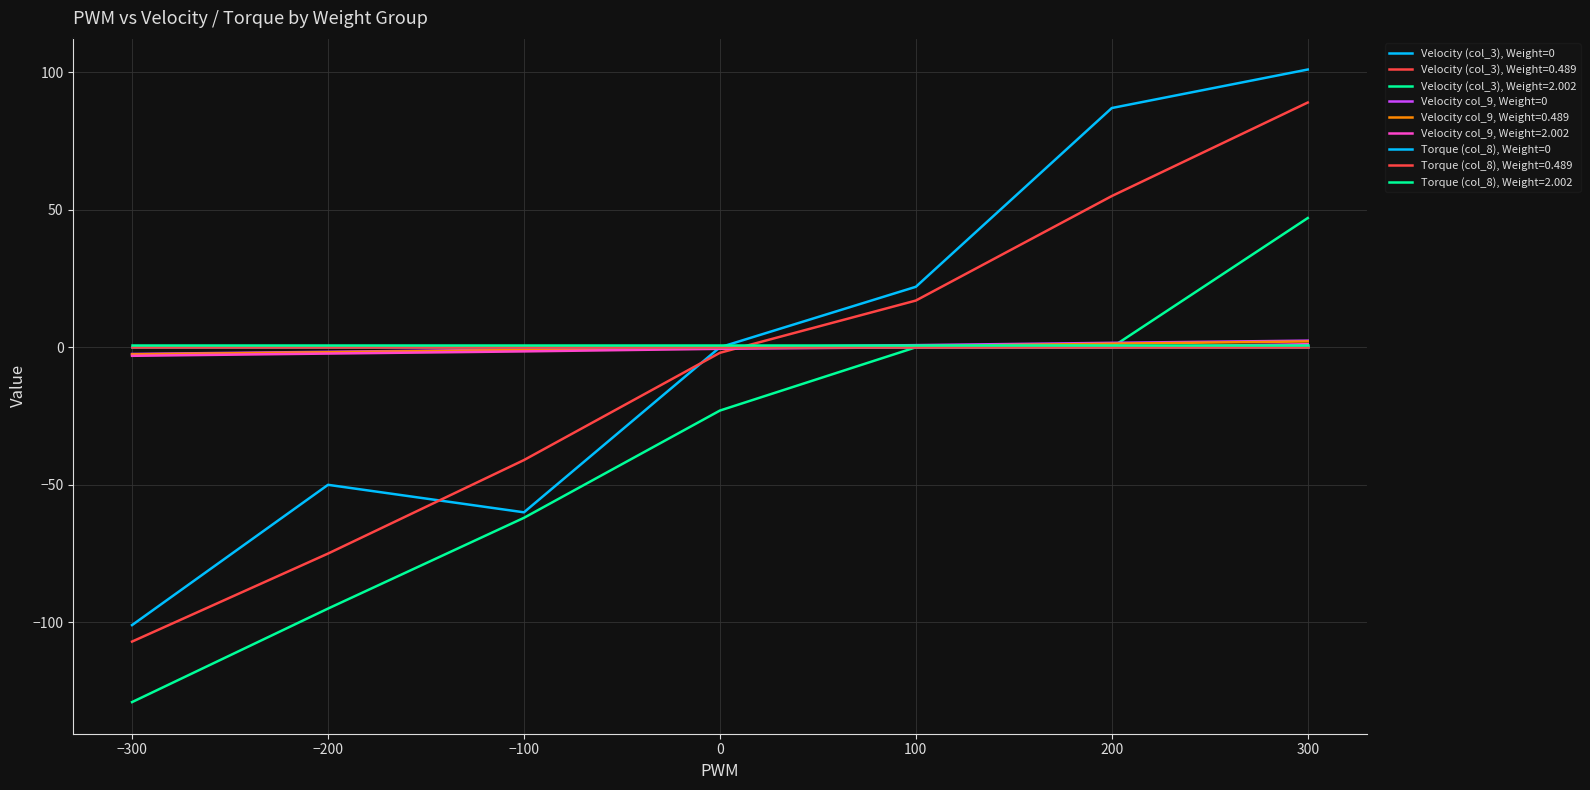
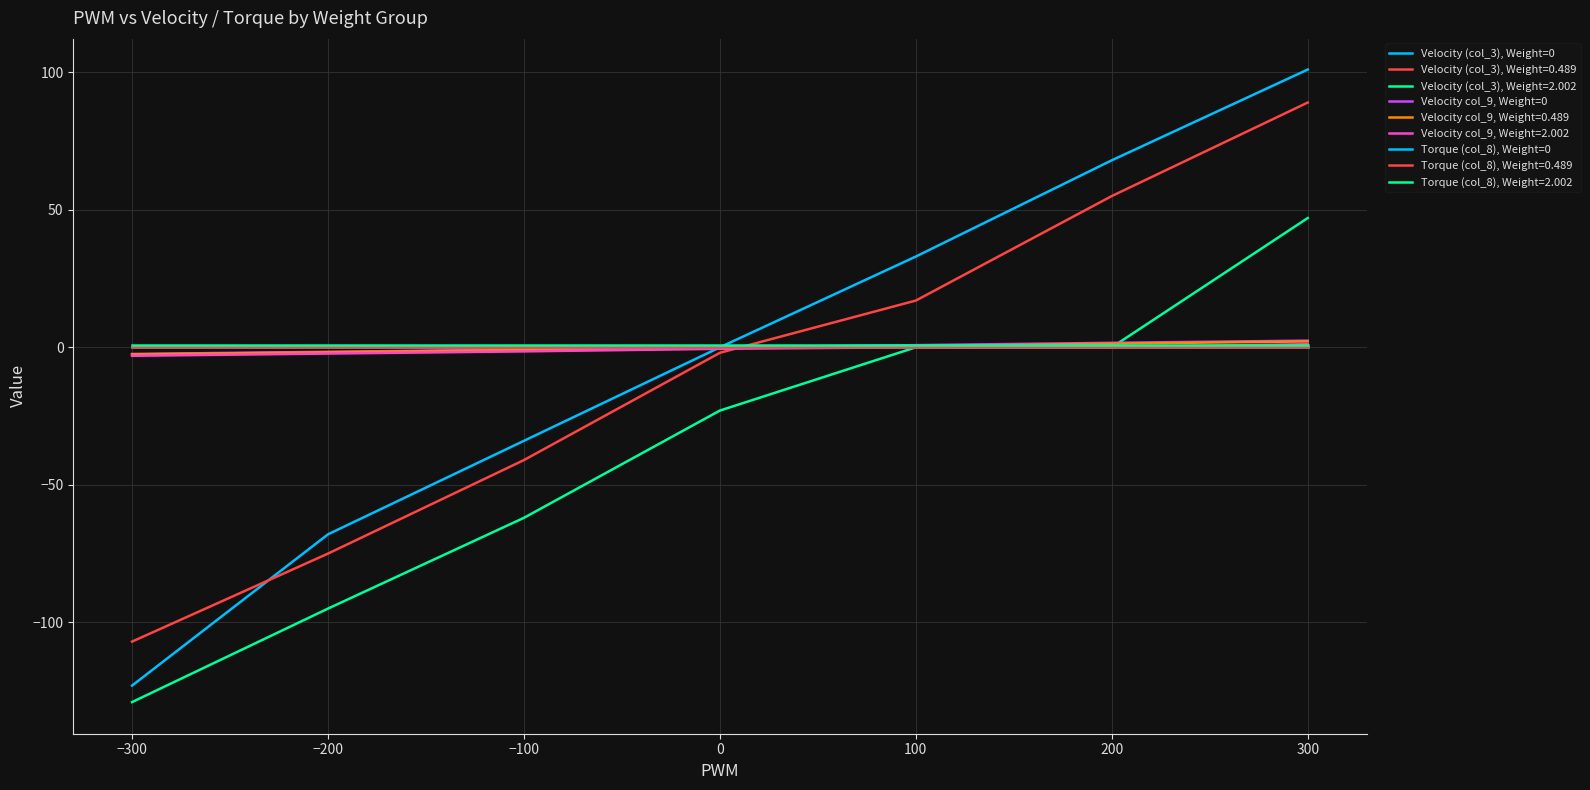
  {
    "Velocity (col_3), Weight=0": {
-     "−300": -101,
-     "−200": -50,
-     "−100": -60,
-     "100": 22,
-     "200": 87,
+     "−300": -123,
+     "−200": -68,
+     "−100": -34,
+     "100": 33,
+     "200": 68,
      "300": 101
    }
  }
